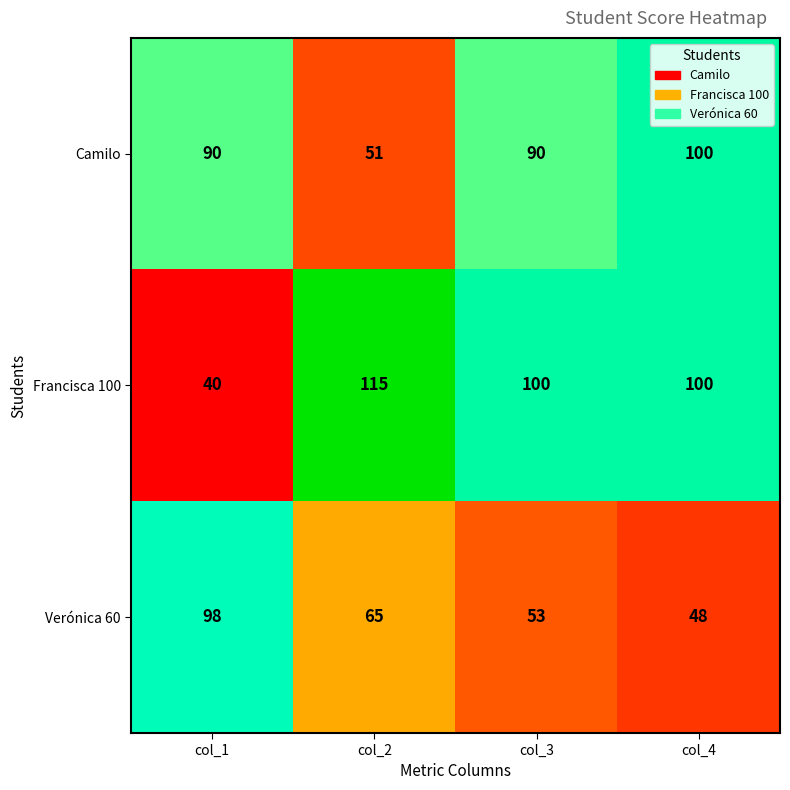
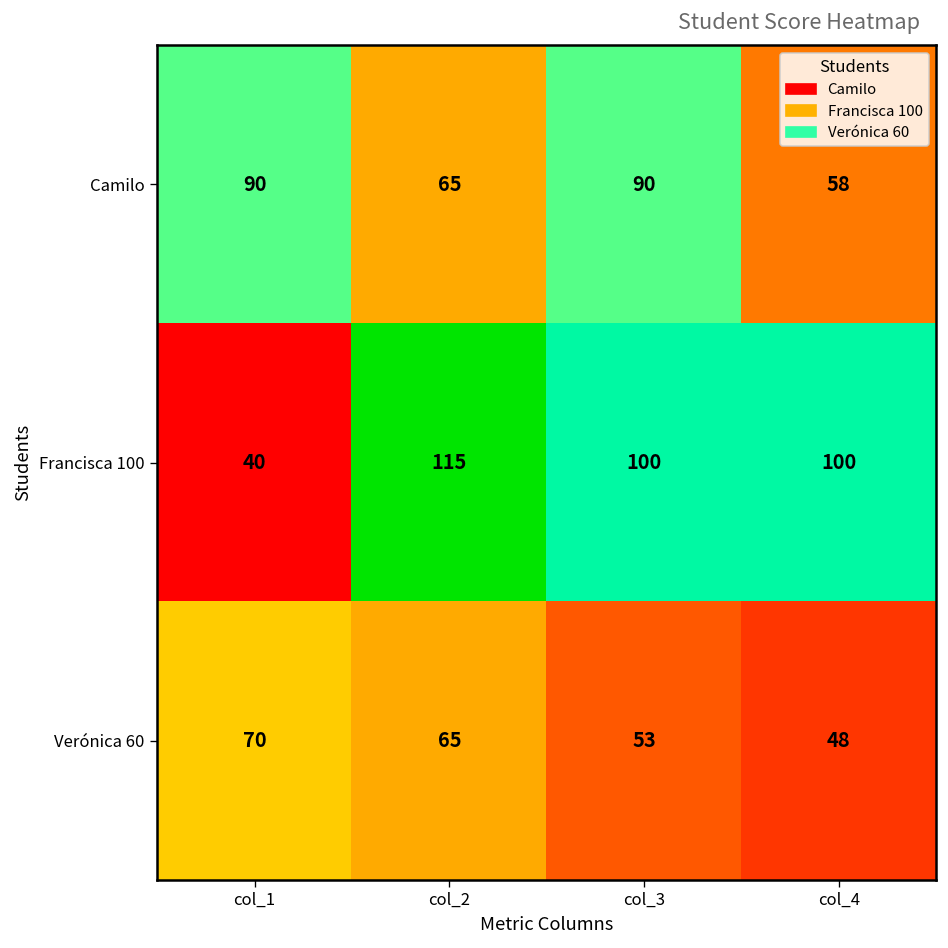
  {
    "Camilo": {
      "col_1": 90,
-     "col_2": 51,
+     "col_2": 65,
      "col_3": 90,
-     "col_4": 100
+     "col_4": 58
    },
    "Francisca 100": {
      "col_1": 40,
      "col_2": 115,
      "col_3": 100,
      "col_4": 100
    },
    "Verónica 60": {
-     "col_1": 98,
+     "col_1": 70,
      "col_2": 65,
      "col_3": 53,
      "col_4": 48
    }
  }
